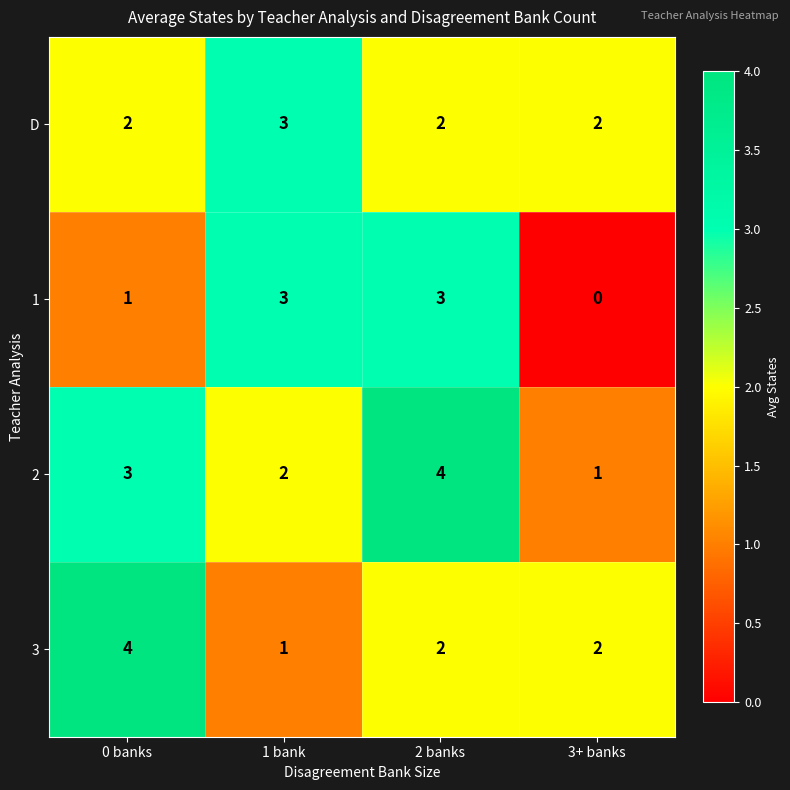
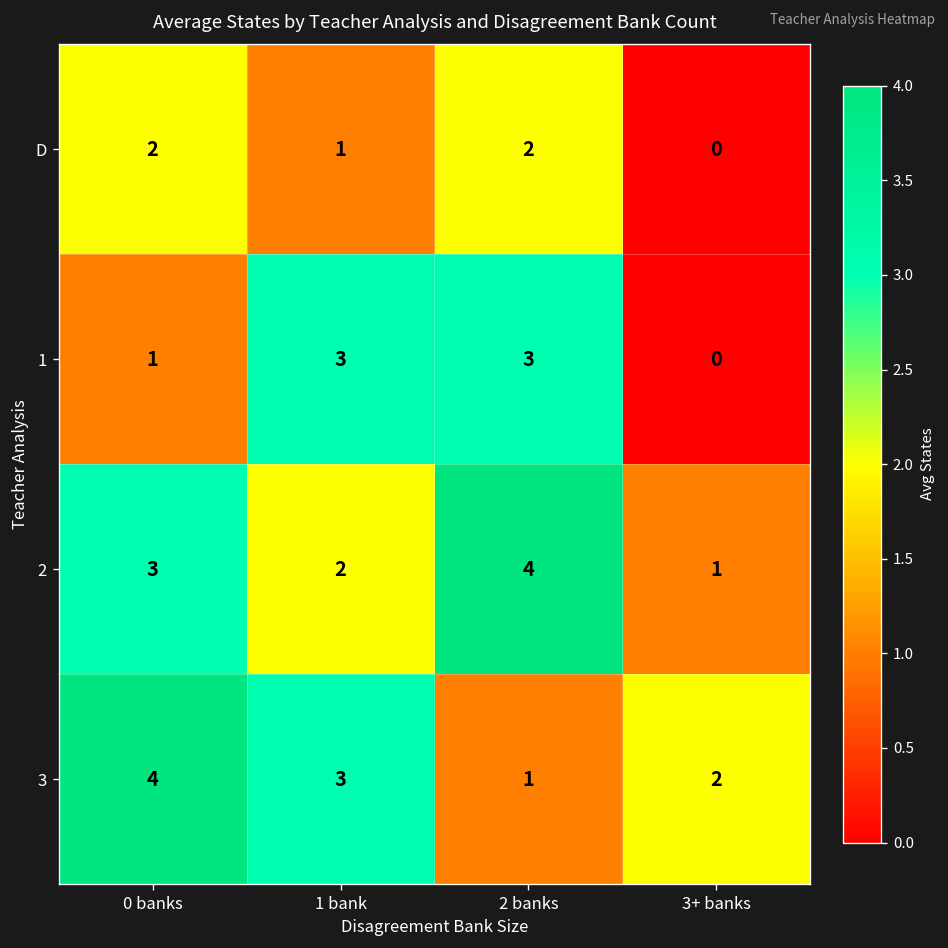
  {
    "D": {
      "0 banks": 2,
-     "1 bank": 3,
+     "1 bank": 1,
      "2 banks": 2,
-     "3+ banks": 2
+     "3+ banks": 0
    },
    "1": {
      "0 banks": 1,
      "1 bank": 3,
      "2 banks": 3,
      "3+ banks": 0
    },
    "2": {
      "0 banks": 3,
      "1 bank": 2,
      "2 banks": 4,
      "3+ banks": 1
    },
    "3": {
      "0 banks": 4,
-     "1 bank": 1,
-     "2 banks": 2,
+     "1 bank": 3,
+     "2 banks": 1,
      "3+ banks": 2
    }
  }
